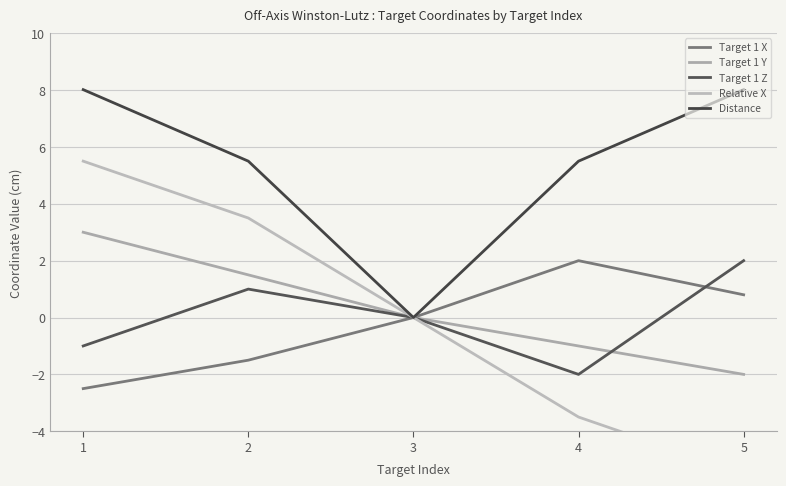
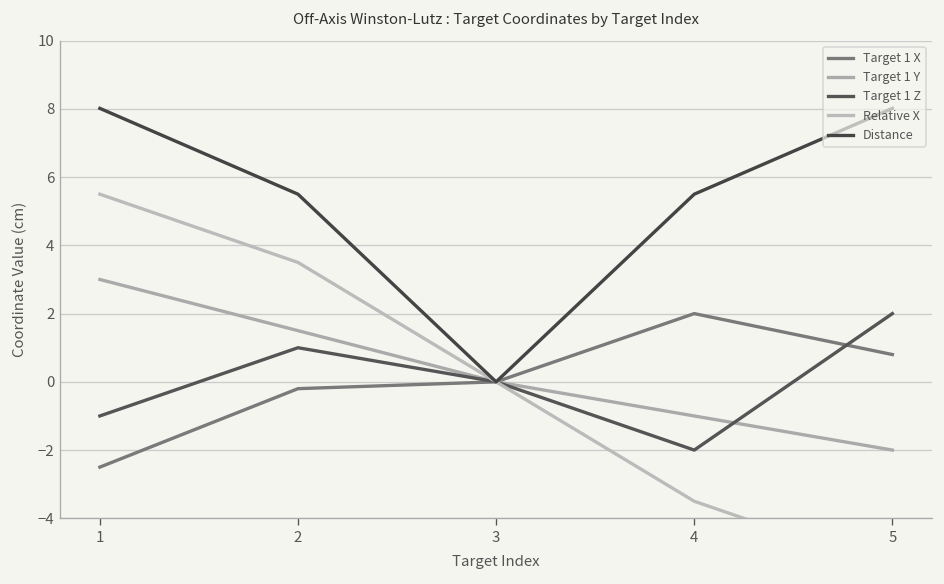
  {
    "Target 1 X": {
      "1": -2.5,
-     "2": -1.5,
+     "2": -0.2,
      "4": 2.0,
      "5": 0.8
    }
  }
